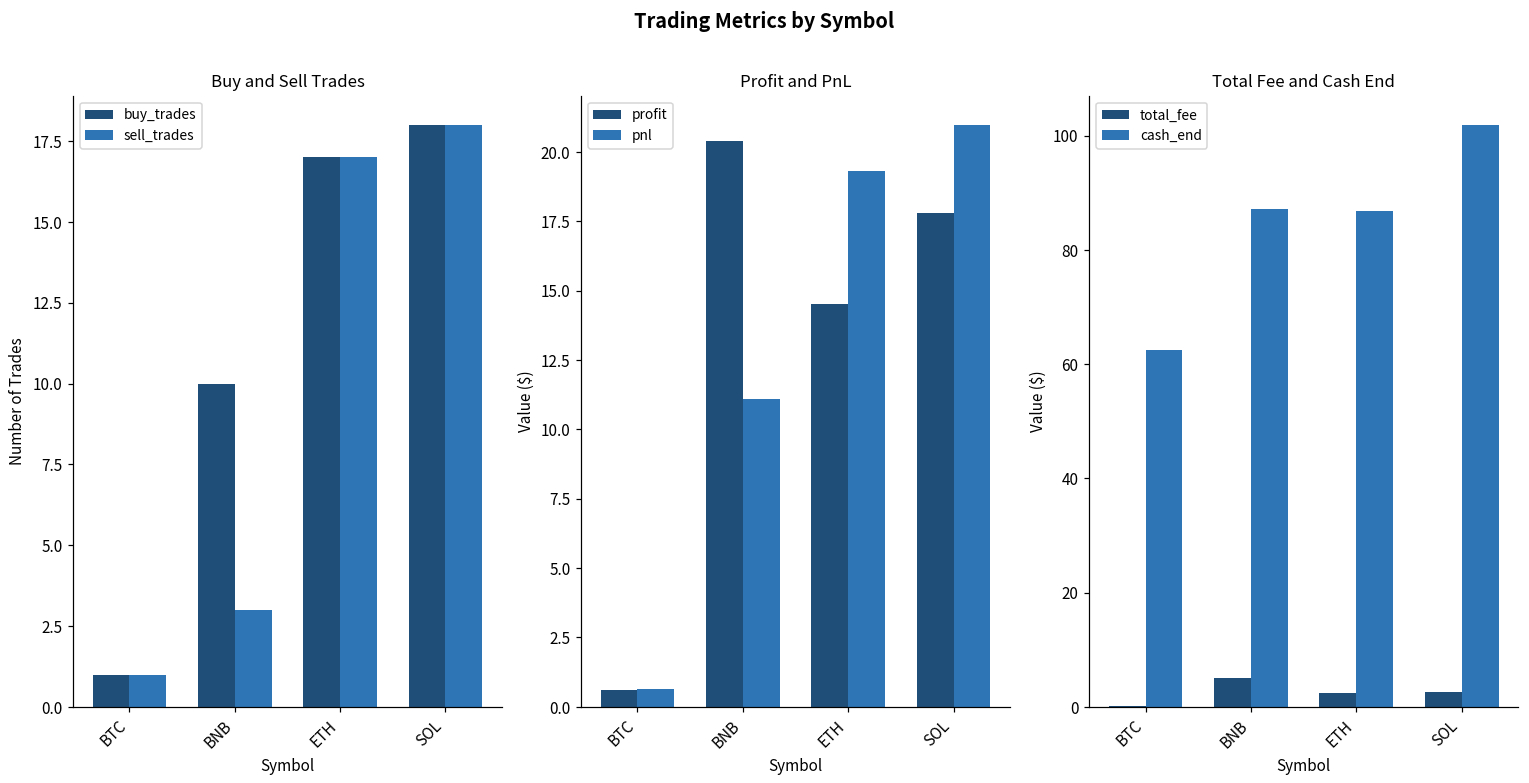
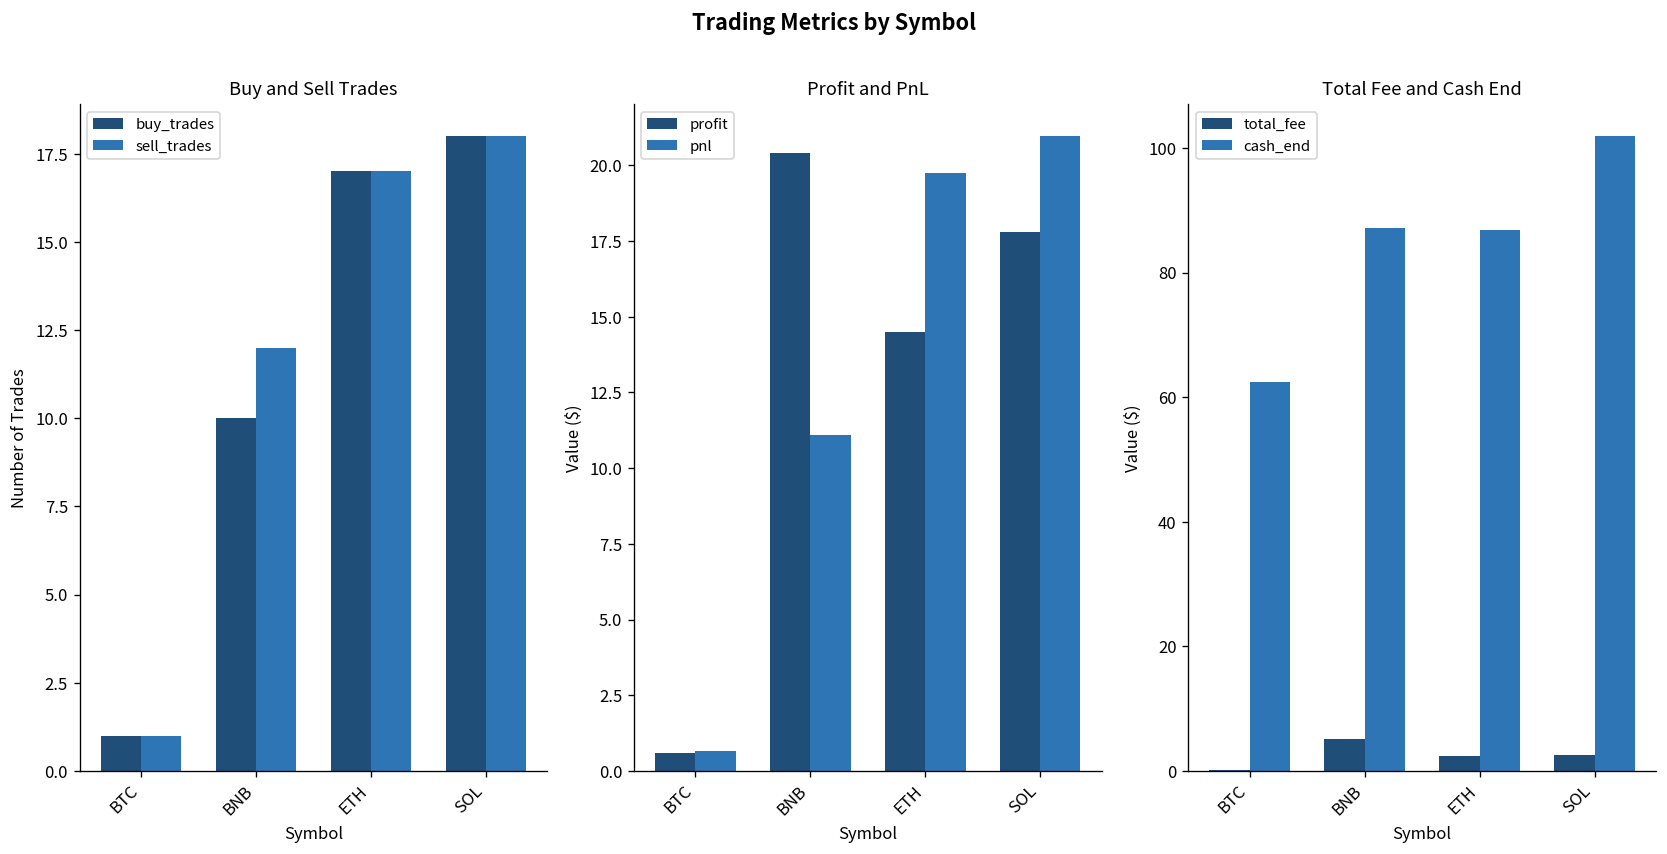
  {
    "Buy and Sell Trades": {
      "buy_trades": {
        "BTC": 1,
        "BNB": 10,
        "ETH": 17,
        "SOL": 18
      },
      "sell_trades": {
        "BTC": 1,
-       "BNB": 3,
+       "BNB": 12,
        "ETH": 17,
        "SOL": 18
      }
    },
    "Profit and PnL": {
      "profit": {
        "BTC": 0.6,
        "BNB": 20.4,
        "ETH": 14.5,
        "SOL": 17.8
      },
      "pnl": {
        "BTC": 0.6,
        "BNB": 11.1,
-       "ETH": 19.3,
+       "ETH": 19.8,
        "SOL": 21.0
      }
    },
    "Total Fee and Cash End": {
      "total_fee": {
        "BNB": 5,
        "ETH": 2,
        "SOL": 3
      },
      "cash_end": {
        "BTC": 62,
        "BNB": 87,
        "ETH": 87,
        "SOL": 102
      }
    }
  }
